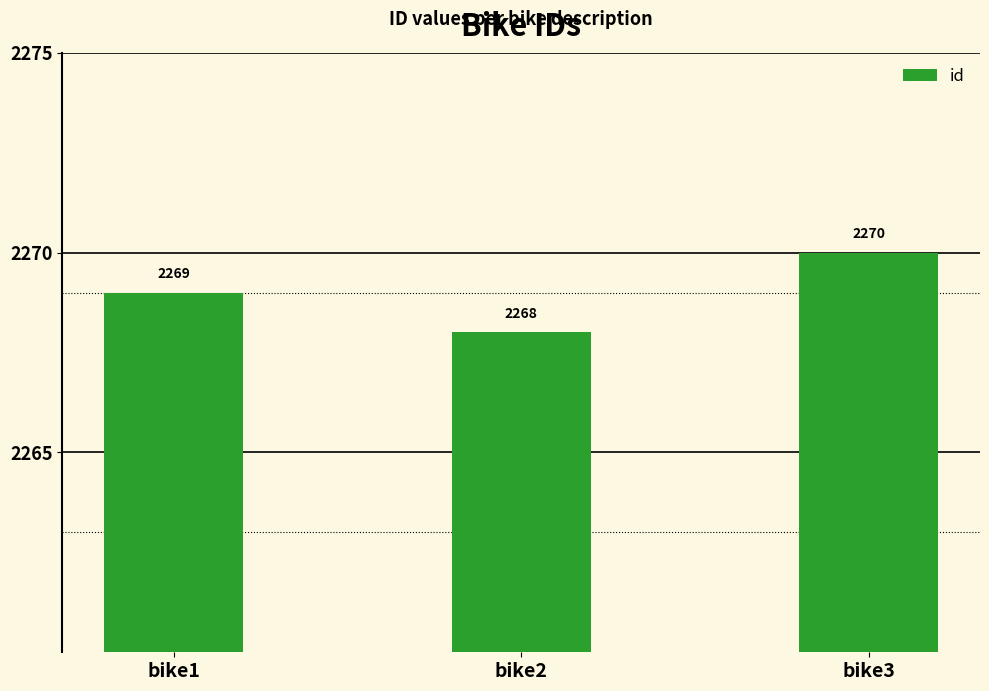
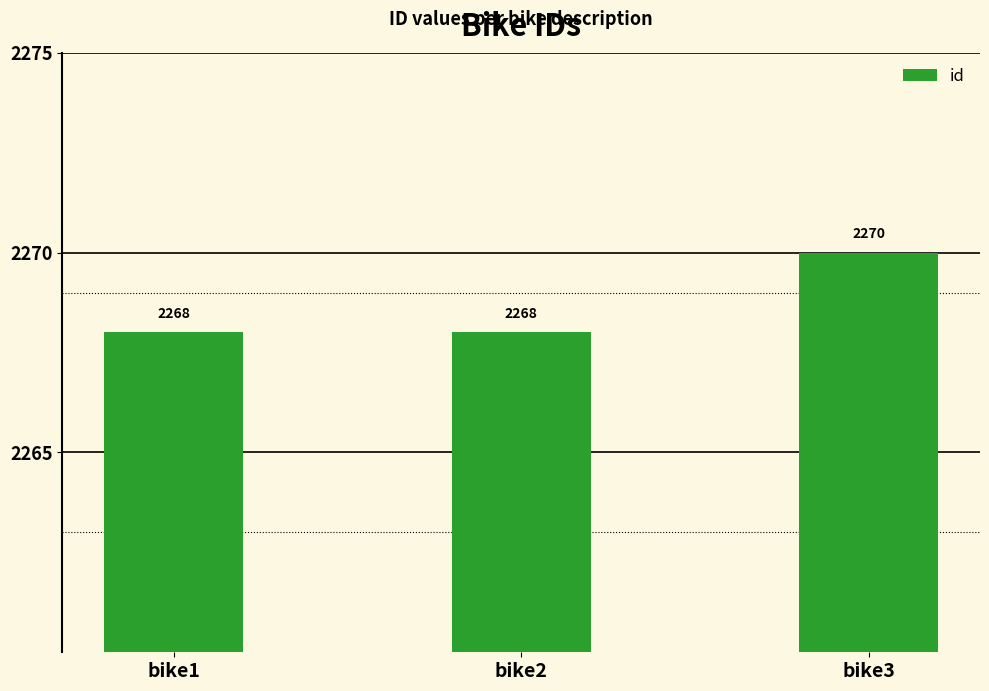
  {
-   "bike1": 2269,
+   "bike1": 2268,
    "bike2": 2268,
    "bike3": 2270
  }
